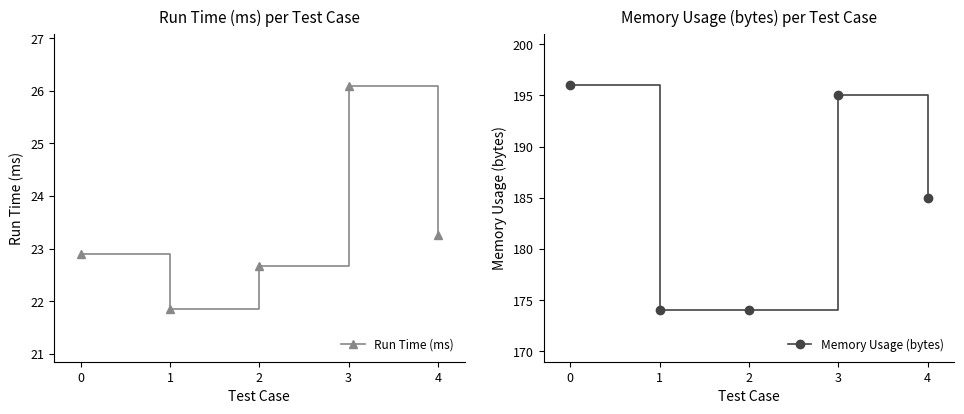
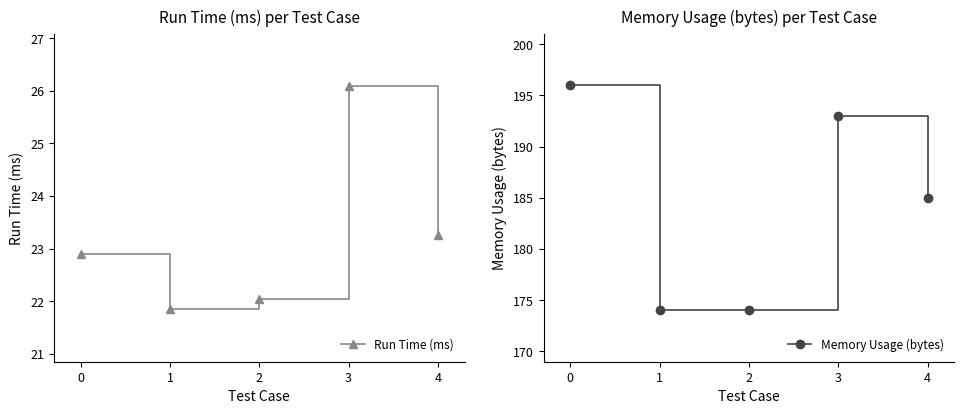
  {
    "Run Time (ms) per Test Case": {
      "0": 22.9,
      "1": 21.8,
-     "2": 22.7,
+     "2": 22.0,
      "3": 26.1,
      "4": 23.3
    },
    "Memory Usage (bytes) per Test Case": {
      "0": 196,
      "1": 174,
      "2": 174,
-     "3": 195,
+     "3": 193,
      "4": 185
    }
  }
